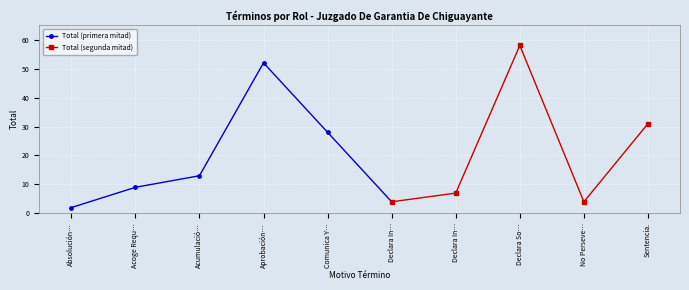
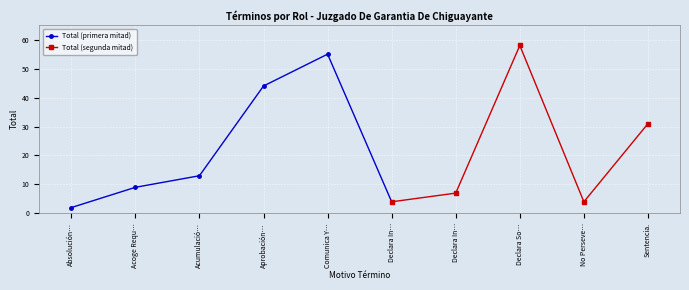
  {
    "Total (primera mitad)": {
      "Absolución…": 2,
      "Acoge Requ…": 9,
      "Acumulació…": 13,
-     "Aprobación…": 52,
-     "Comunica Y…": 28
+     "Aprobación…": 44,
+     "Comunica Y…": 55
    },
    "Total (segunda mitad)": {
      "Declara So…": 58,
      "No Perseve…": 4,
      "Sentencia.": 31
    }
  }
